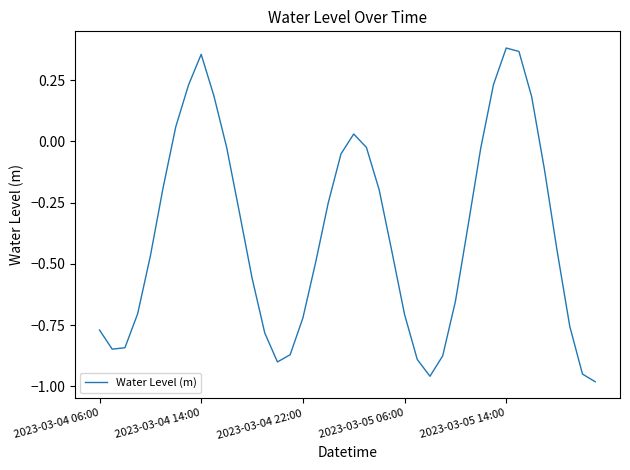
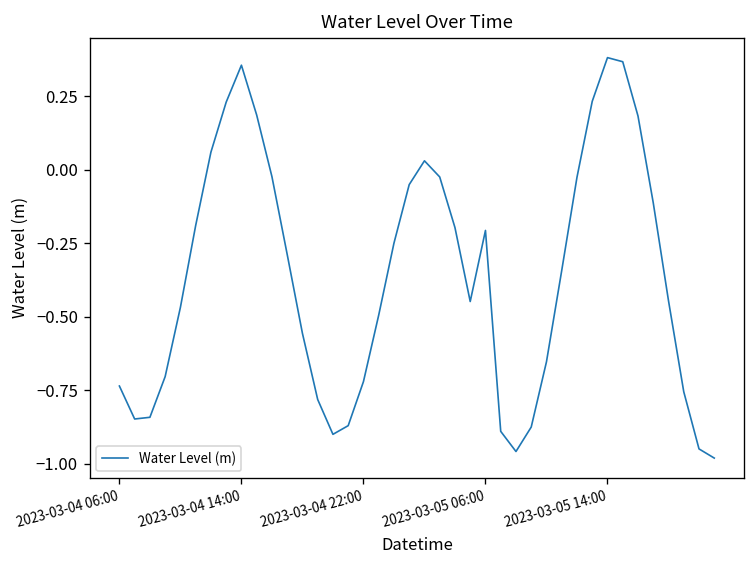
  {
-   "2023-03-04 06:00": -0.77,
+   "2023-03-04 06:00": -0.74,
    "2023-03-04 14:00": 0.36,
    "2023-03-04 22:00": -0.72,
-   "2023-03-05 06:00": -0.71,
+   "2023-03-05 06:00": -0.21,
    "2023-03-05 14:00": 0.38
  }
